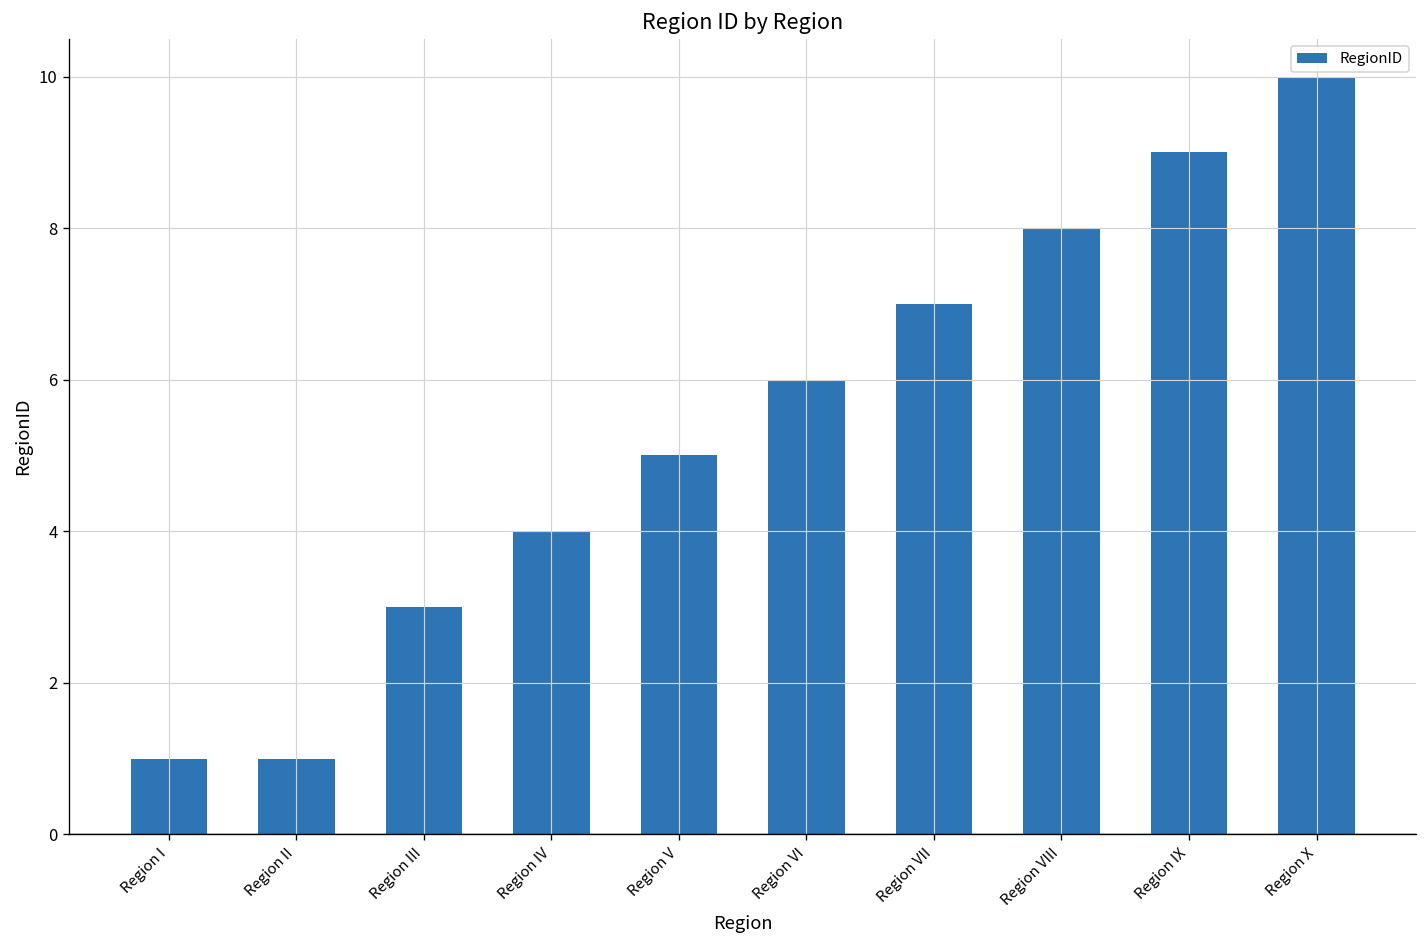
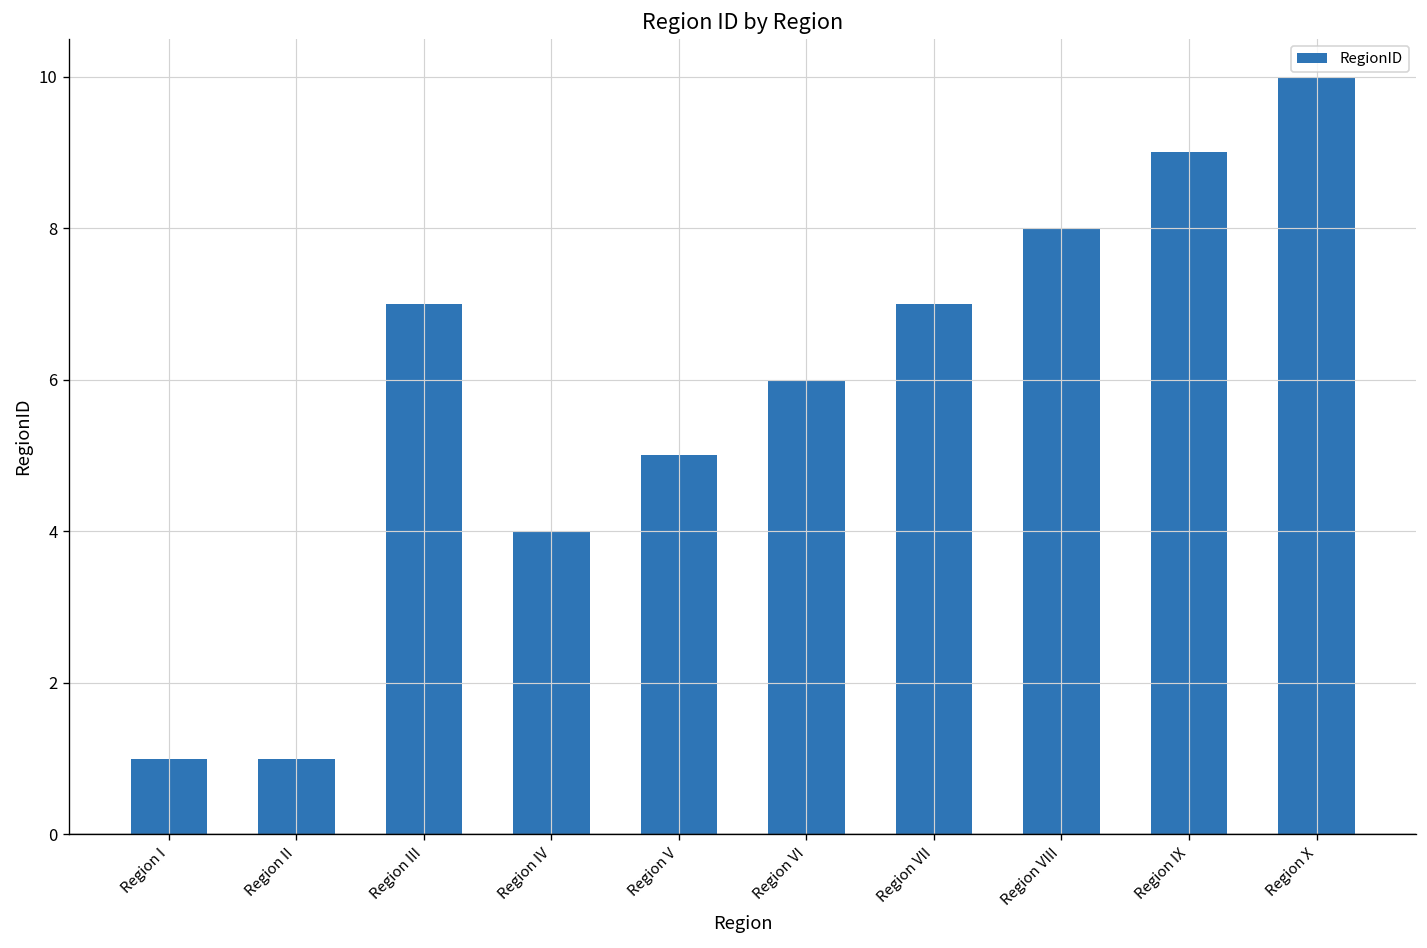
  {
    "Region I": 1,
    "Region II": 1,
-   "Region III": 3,
+   "Region III": 7,
    "Region IV": 4,
    "Region V": 5,
    "Region VI": 6,
    "Region VII": 7,
    "Region VIII": 8,
    "Region IX": 9,
    "Region X": 10
  }
